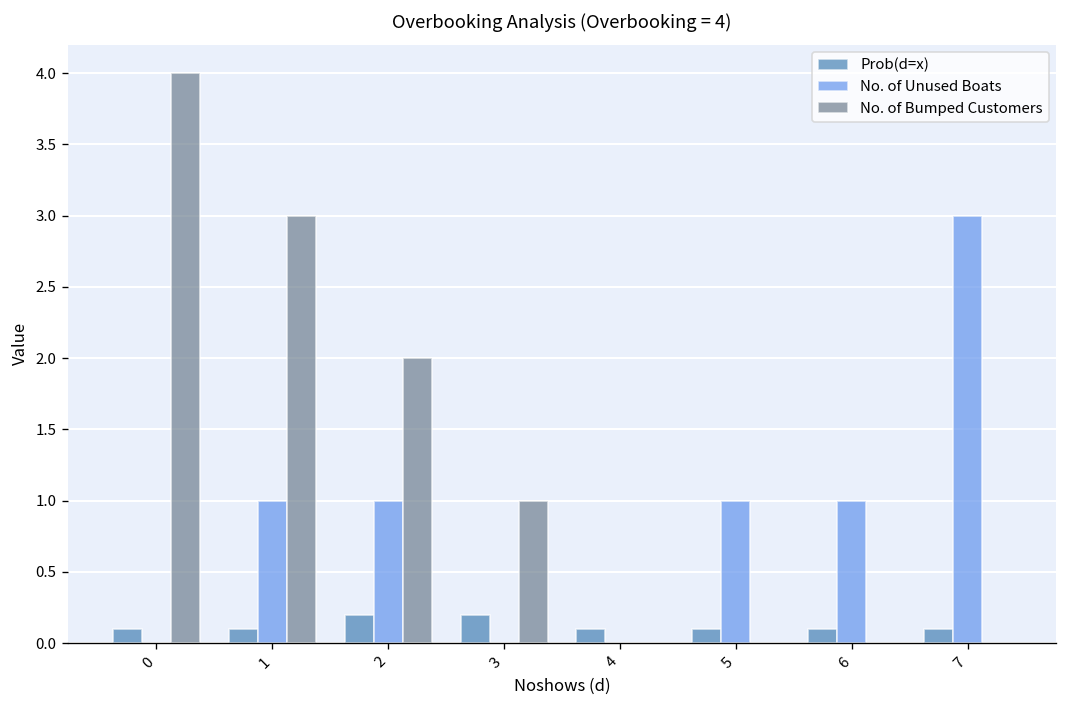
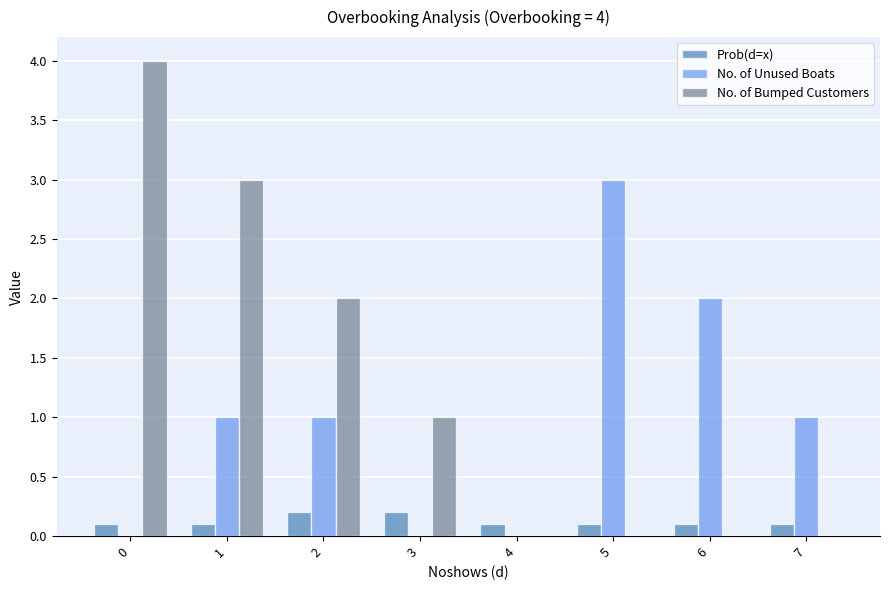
  {
    "No. of Unused Boats": {
      "0": 0,
      "1": 1,
      "2": 1,
      "3": 0,
      "4": 0,
-     "5": 1,
-     "6": 1,
-     "7": 3
+     "5": 3,
+     "6": 2,
+     "7": 1
    }
  }
